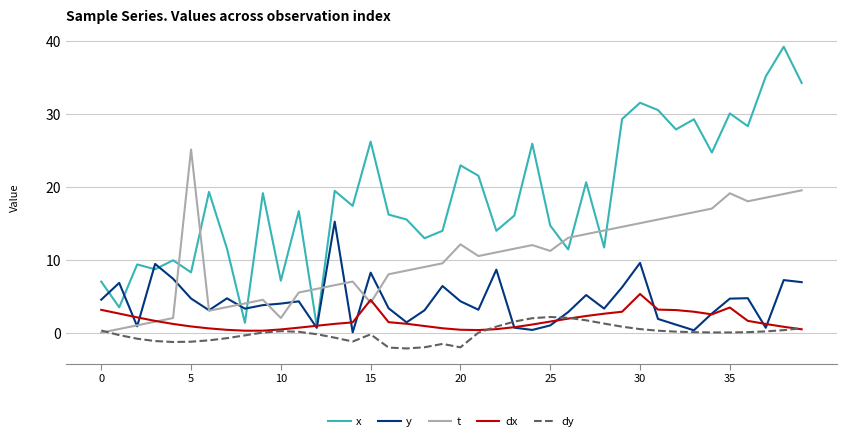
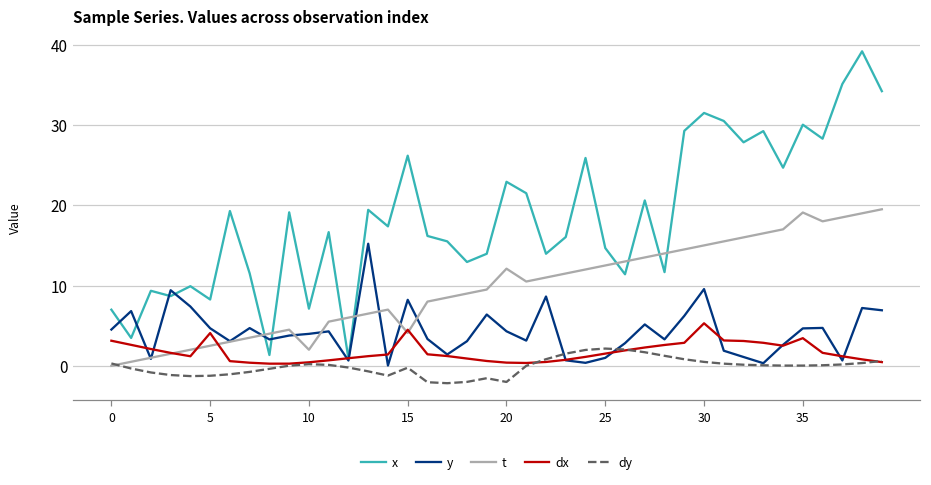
  {
    "x": {
      "0": 7,
      "5": 8,
      "10": 7,
      "15": 26,
      "20": 23,
      "25": 15,
      "30": 32,
      "35": 30
    },
    "y": {
      "0": 5,
      "5": 5,
      "10": 4,
      "15": 8,
      "20": 4,
      "25": 1,
      "30": 10,
      "35": 5
    },
    "t": {
-     "5": 25,
+     "5": 3,
      "10": 2,
      "15": 4,
      "20": 12,
-     "25": 11,
+     "25": 13,
      "30": 15,
      "35": 19
    },
    "dx": {
      "0": 3,
-     "5": 1,
+     "5": 4,
      "15": 4,
      "20": 0,
      "25": 2,
      "30": 5,
      "35": 3
    },
    "dy": {
      "5": -1,
      "15": 0,
      "20": -2,
      "25": 2,
      "30": 0,
      "35": 0
    }
  }
